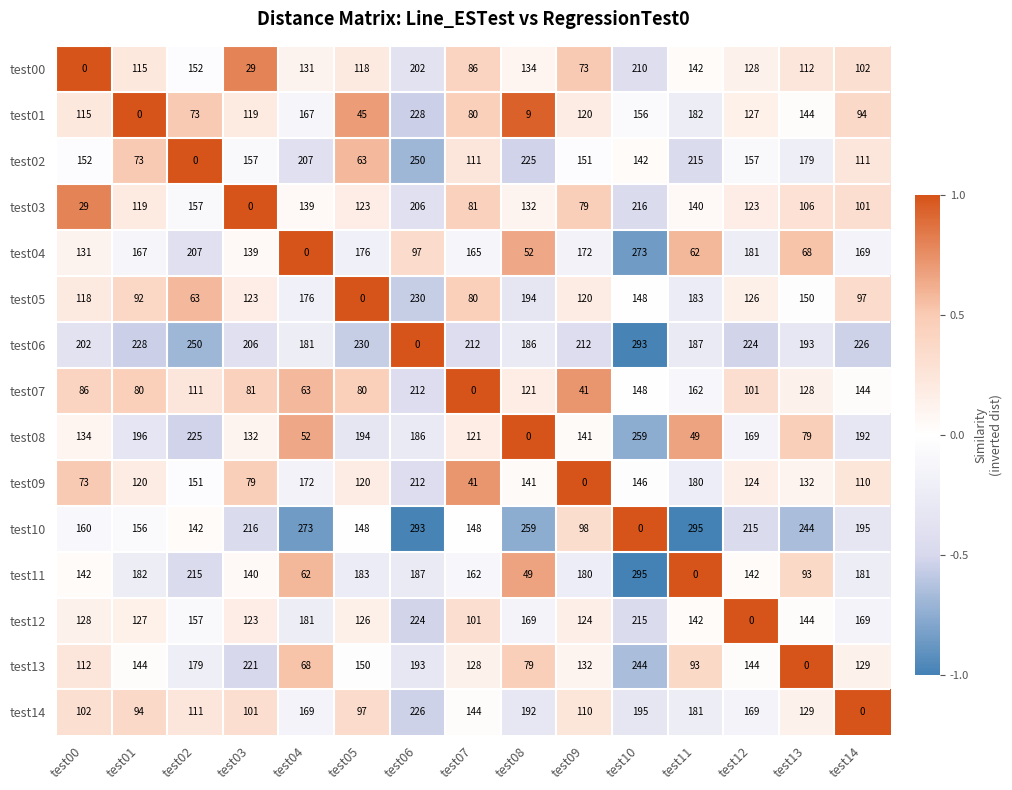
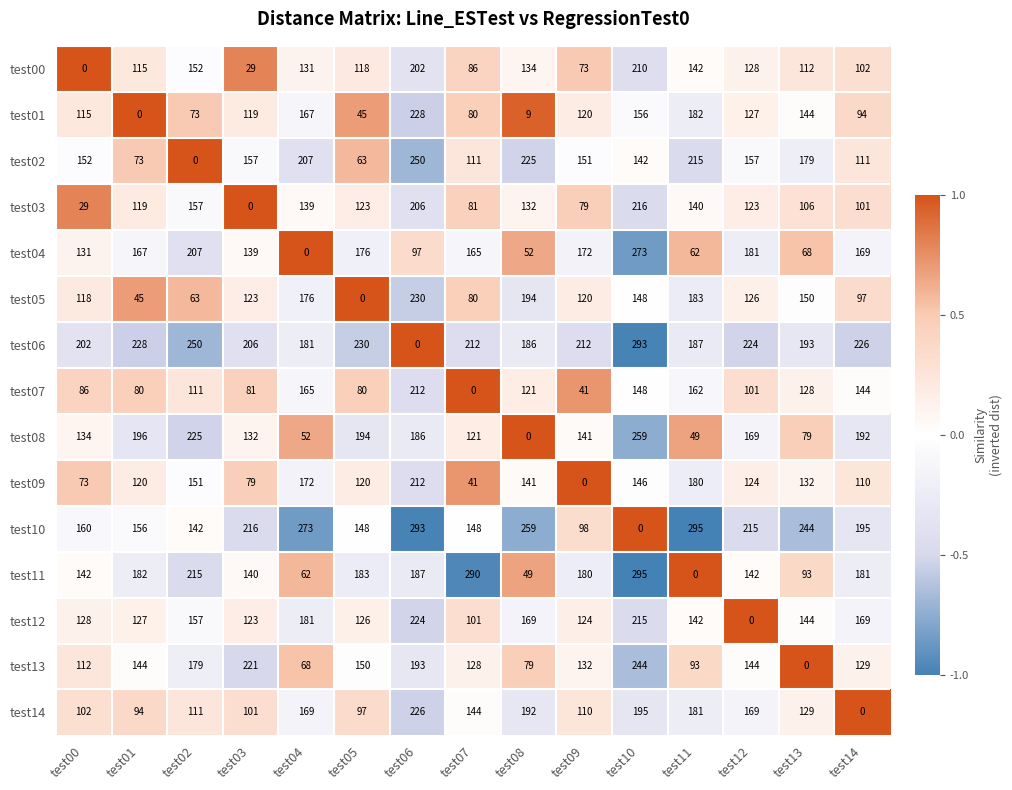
  {
    "test05": {
      "test00": 118,
-     "test01": 92,
+     "test01": 45,
      "test02": 63,
      "test03": 123,
      "test04": 176,
      "test05": 0,
      "test06": 230,
      "test07": 80,
      "test08": 194,
      "test09": 120,
      "test10": 148,
      "test11": 183,
      "test12": 126,
      "test13": 150,
      "test14": 97
    },
    "test07": {
      "test00": 86,
      "test01": 80,
      "test02": 111,
      "test03": 81,
-     "test04": 63,
+     "test04": 165,
      "test05": 80,
      "test06": 212,
      "test07": 0,
      "test08": 121,
      "test09": 41,
      "test10": 148,
      "test11": 162,
      "test12": 101,
      "test13": 128,
      "test14": 144
    },
    "test11": {
      "test00": 142,
      "test01": 182,
      "test02": 215,
      "test03": 140,
      "test04": 62,
      "test05": 183,
      "test06": 187,
-     "test07": 162,
+     "test07": 290,
      "test08": 49,
      "test09": 180,
      "test10": 295,
      "test11": 0,
      "test12": 142,
      "test13": 93,
      "test14": 181
    }
  }
